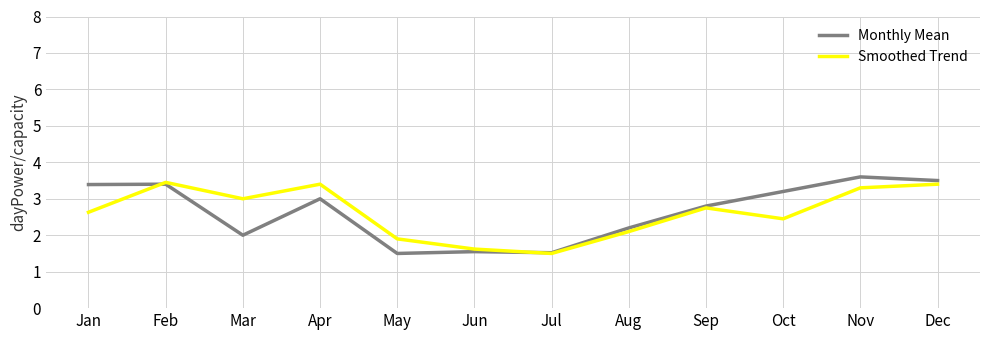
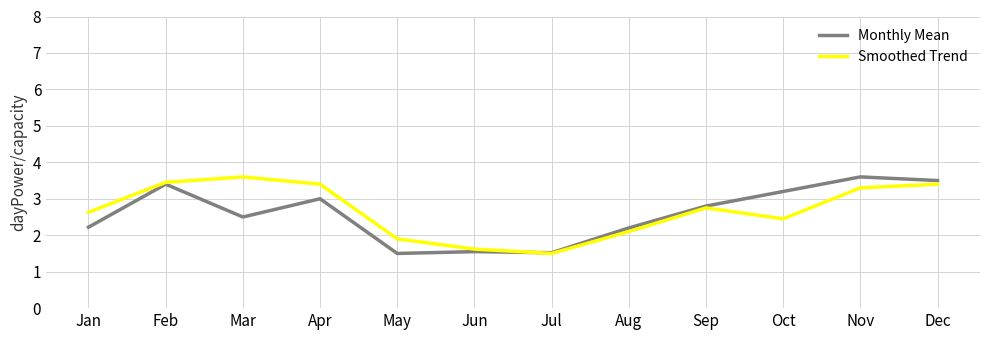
  {
    "Monthly Mean": {
-     "Jan": 3.4,
-     "Mar": 2.0,
+     "Jan": 2.2,
+     "Mar": 2.5,
      "Apr": 3.0,
      "May": 1.5,
      "Aug": 2.2,
      "Oct": 3.2,
      "Nov": 3.6,
      "Dec": 3.5
    },
    "Smoothed Trend": {
      "Jan": 2.6,
-     "Mar": 3.0,
+     "Mar": 3.6,
      "Apr": 3.4,
      "May": 1.9,
      "Aug": 2.1,
      "Oct": 2.5,
      "Nov": 3.3,
      "Dec": 3.4
    }
  }
